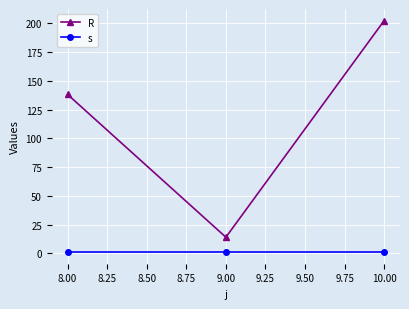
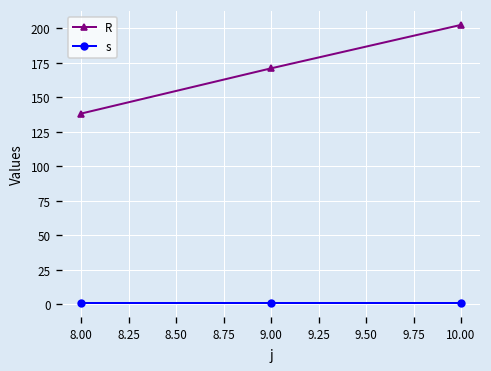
  {
    "R": {
      "8.00": 138,
-     "9.00": 14,
+     "9.00": 171,
      "10.00": 203
    },
    "s": {
      "8.00": 1,
      "9.00": 1,
      "10.00": 1
    }
  }
